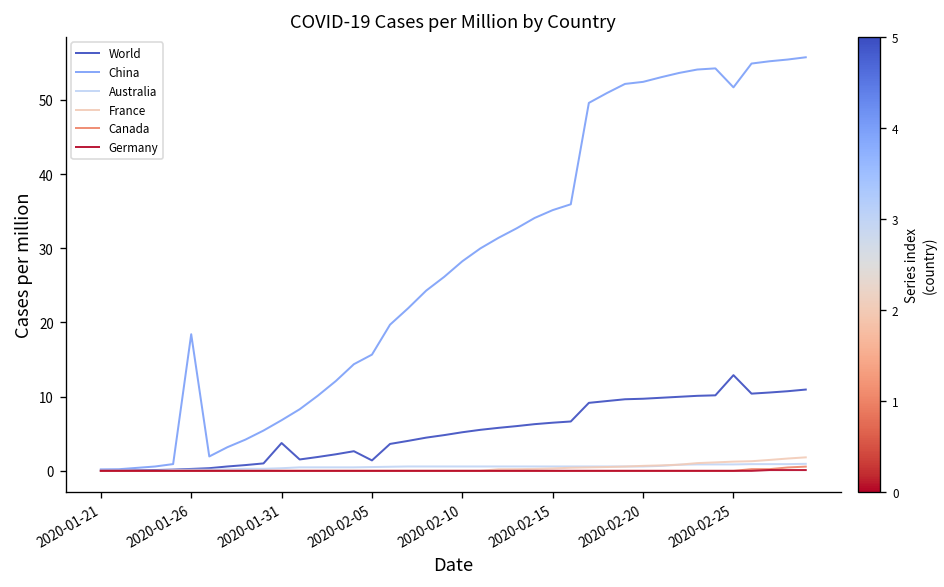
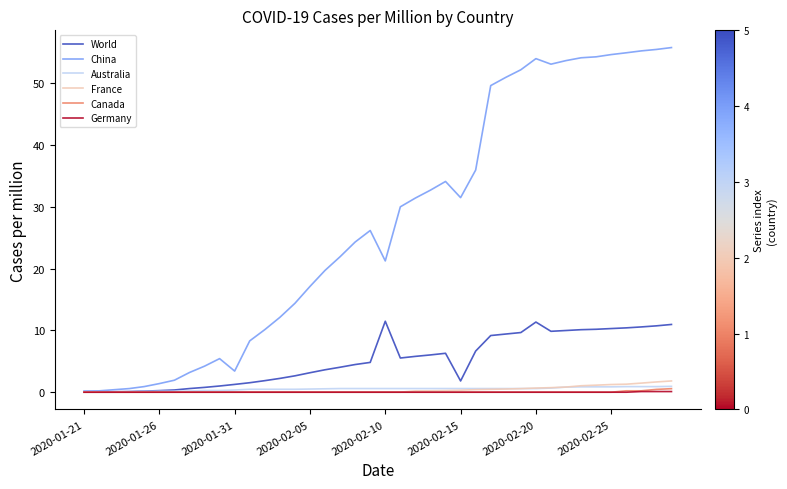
  {
    "World": {
-     "2020-01-31": 4,
-     "2020-02-05": 1,
-     "2020-02-10": 5,
-     "2020-02-15": 6,
-     "2020-02-20": 10,
-     "2020-02-25": 13
+     "2020-01-31": 1,
+     "2020-02-05": 3,
+     "2020-02-10": 11,
+     "2020-02-15": 2,
+     "2020-02-20": 11,
+     "2020-02-25": 10
    },
    "China": {
-     "2020-01-26": 18,
-     "2020-01-31": 7,
-     "2020-02-05": 16,
-     "2020-02-10": 28,
-     "2020-02-15": 35,
-     "2020-02-20": 52,
-     "2020-02-25": 52
+     "2020-01-26": 1,
+     "2020-01-31": 3,
+     "2020-02-05": 17,
+     "2020-02-10": 21,
+     "2020-02-15": 31,
+     "2020-02-20": 54,
+     "2020-02-25": 55
    },
    "Australia": {
      "2020-02-05": 1,
      "2020-02-10": 1
    }
  }
